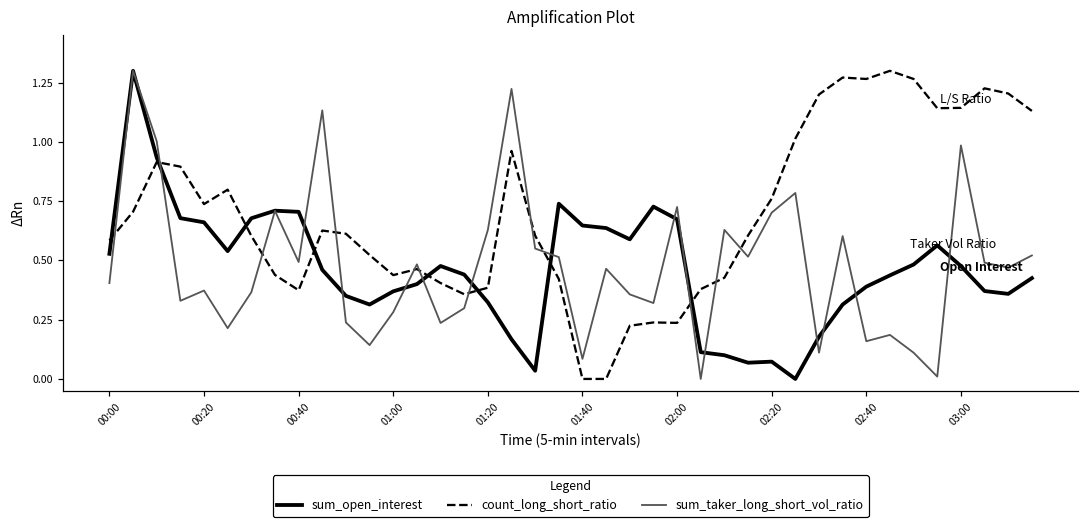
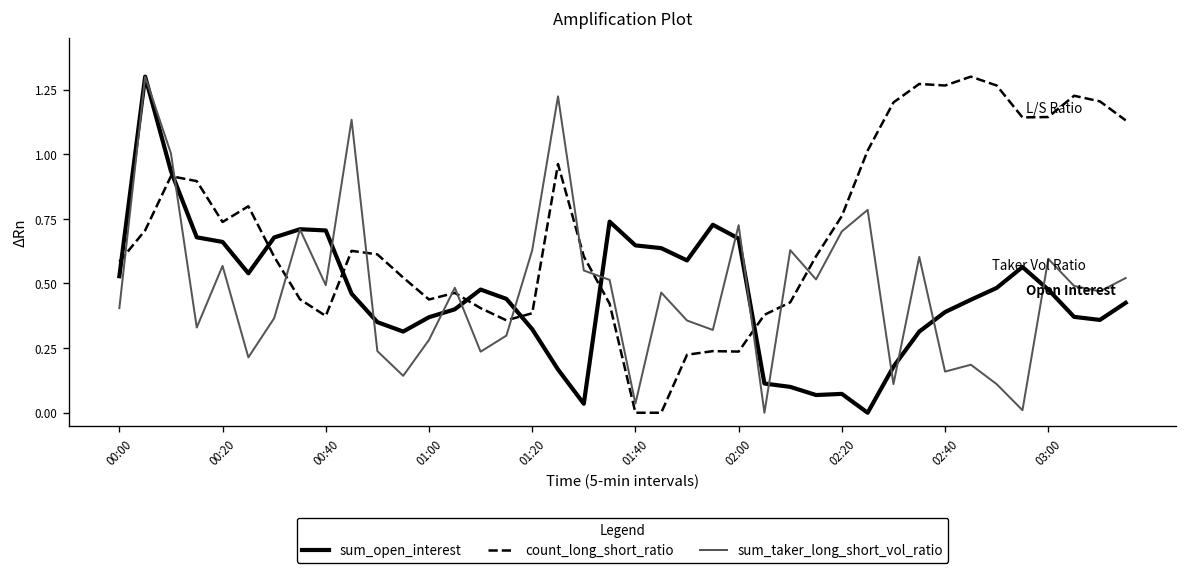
  {
    "sum_taker_long_short_vol_ratio": {
      "00:00": 0.40,
-     "00:20": 0.37,
+     "00:20": 0.57,
      "00:40": 0.49,
      "01:00": 0.28,
      "01:20": 0.63,
-     "01:40": 0.08,
+     "01:40": 0.04,
      "02:00": 0.73,
      "02:20": 0.70,
      "02:40": 0.16,
-     "03:00": 0.99
+     "03:00": 0.60
    }
  }
